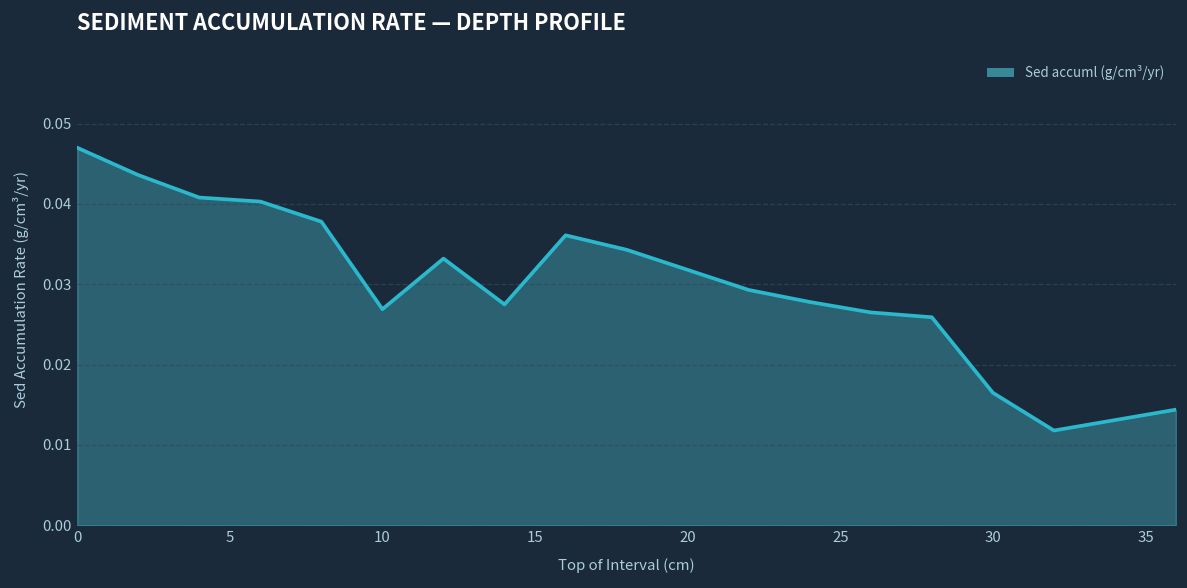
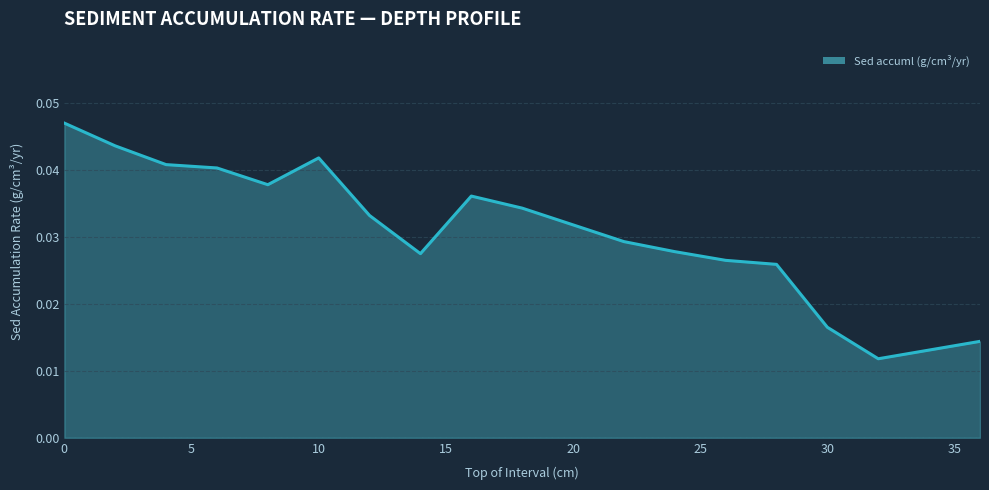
  {
    "0": 0.047,
-   "10": 0.027,
+   "10": 0.042,
    "30": 0.017
  }
